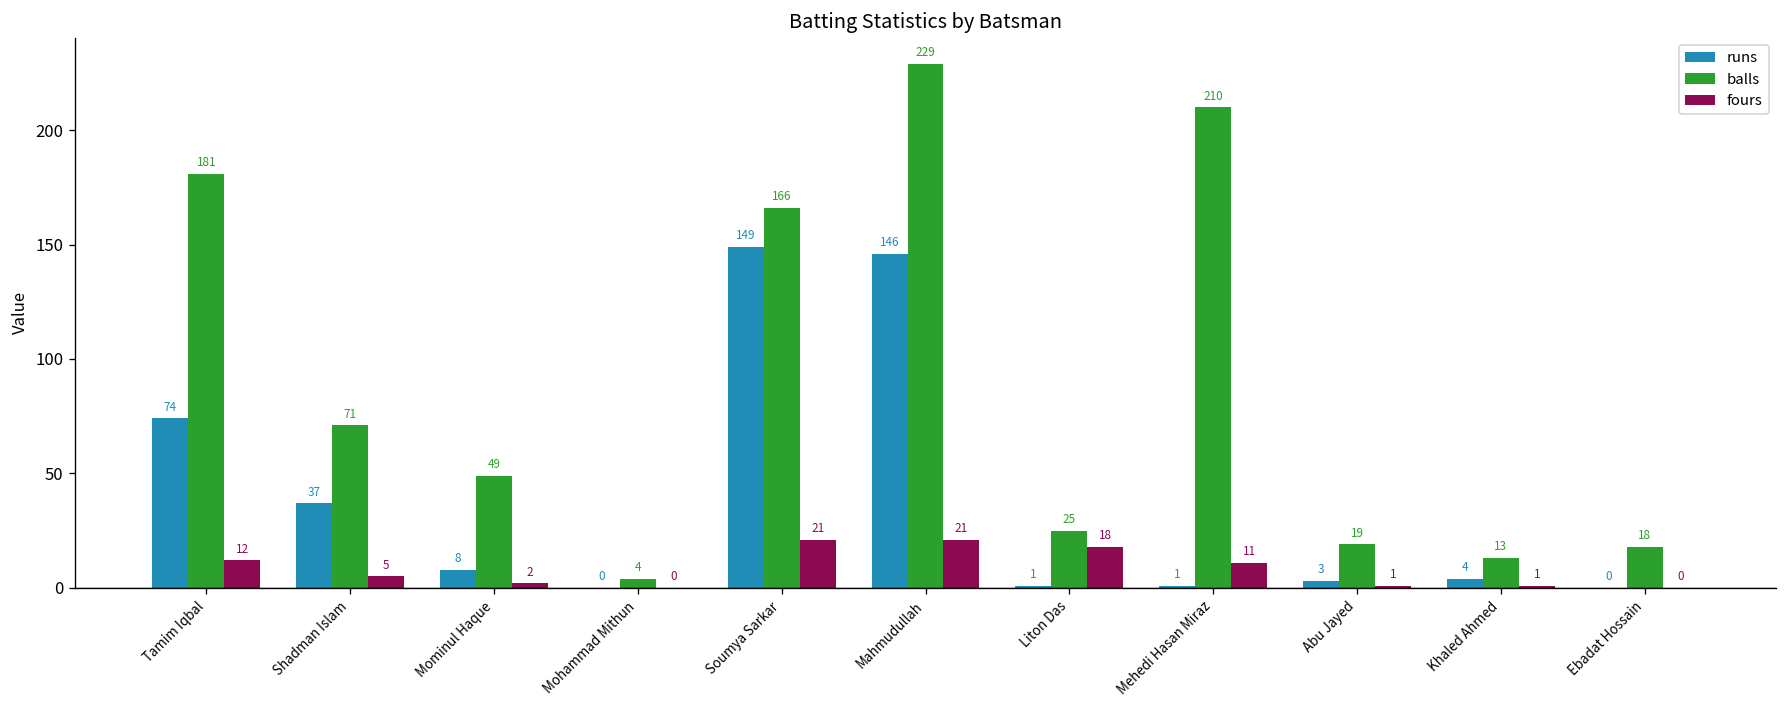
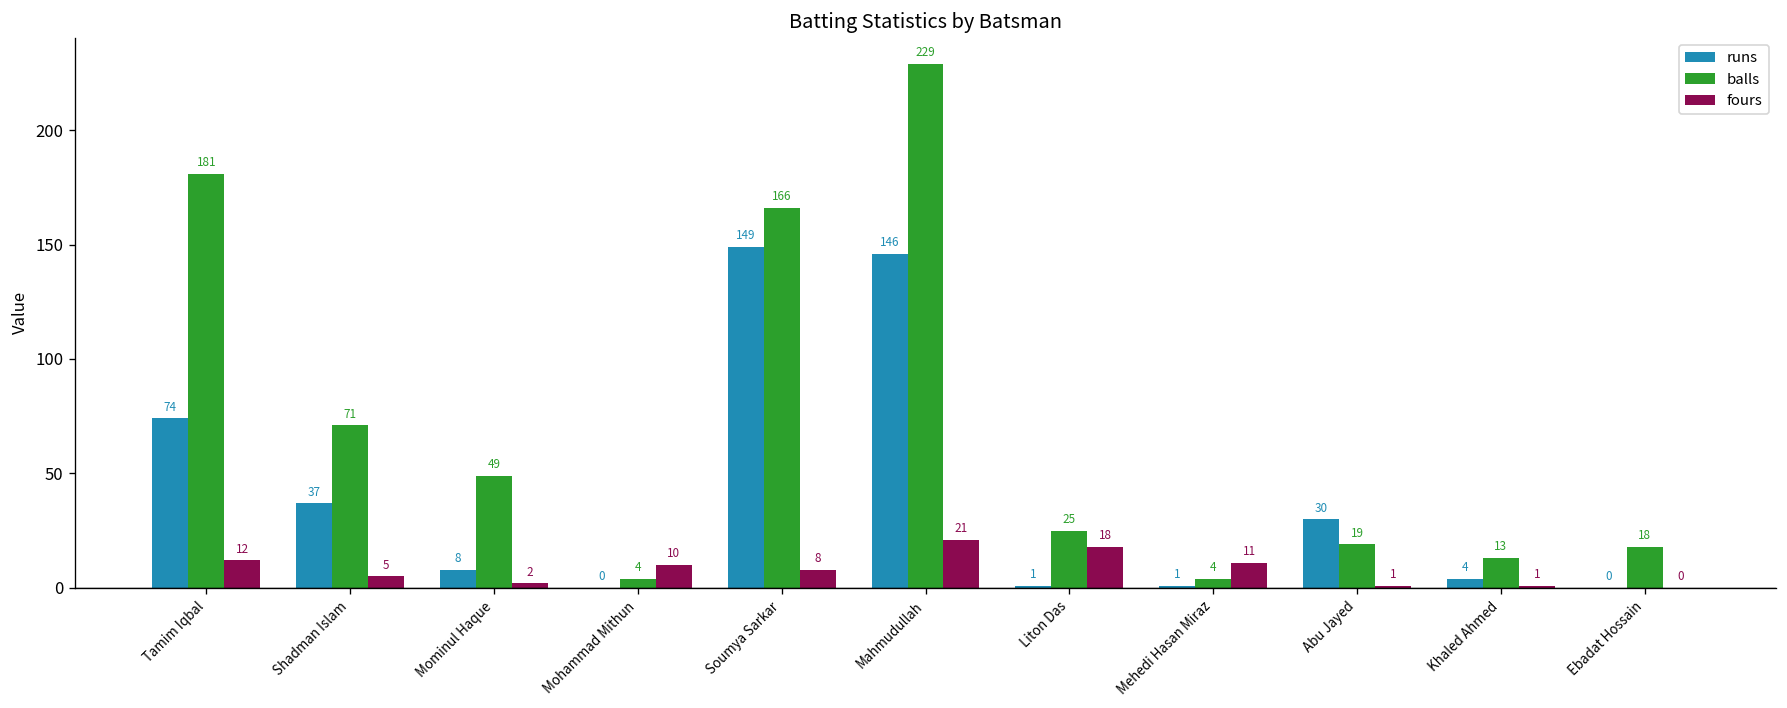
  {
    "runs": {
      "Tamim Iqbal": 74,
      "Shadman Islam": 37,
      "Mominul Haque": 8,
      "Mohammad Mithun": 0,
      "Soumya Sarkar": 149,
      "Mahmudullah": 146,
      "Liton Das": 1,
      "Mehedi Hasan Miraz": 1,
-     "Abu Jayed": 3,
+     "Abu Jayed": 30,
      "Khaled Ahmed": 4,
      "Ebadat Hossain": 0
    },
    "balls": {
      "Tamim Iqbal": 181,
      "Shadman Islam": 71,
      "Mominul Haque": 49,
      "Mohammad Mithun": 4,
      "Soumya Sarkar": 166,
      "Mahmudullah": 229,
      "Liton Das": 25,
-     "Mehedi Hasan Miraz": 210,
+     "Mehedi Hasan Miraz": 4,
      "Abu Jayed": 19,
      "Khaled Ahmed": 13,
      "Ebadat Hossain": 18
    },
    "fours": {
      "Tamim Iqbal": 12,
      "Shadman Islam": 5,
      "Mominul Haque": 2,
-     "Mohammad Mithun": 0,
-     "Soumya Sarkar": 21,
+     "Mohammad Mithun": 10,
+     "Soumya Sarkar": 8,
      "Mahmudullah": 21,
      "Liton Das": 18,
      "Mehedi Hasan Miraz": 11,
      "Abu Jayed": 1,
      "Khaled Ahmed": 1,
      "Ebadat Hossain": 0
    }
  }
